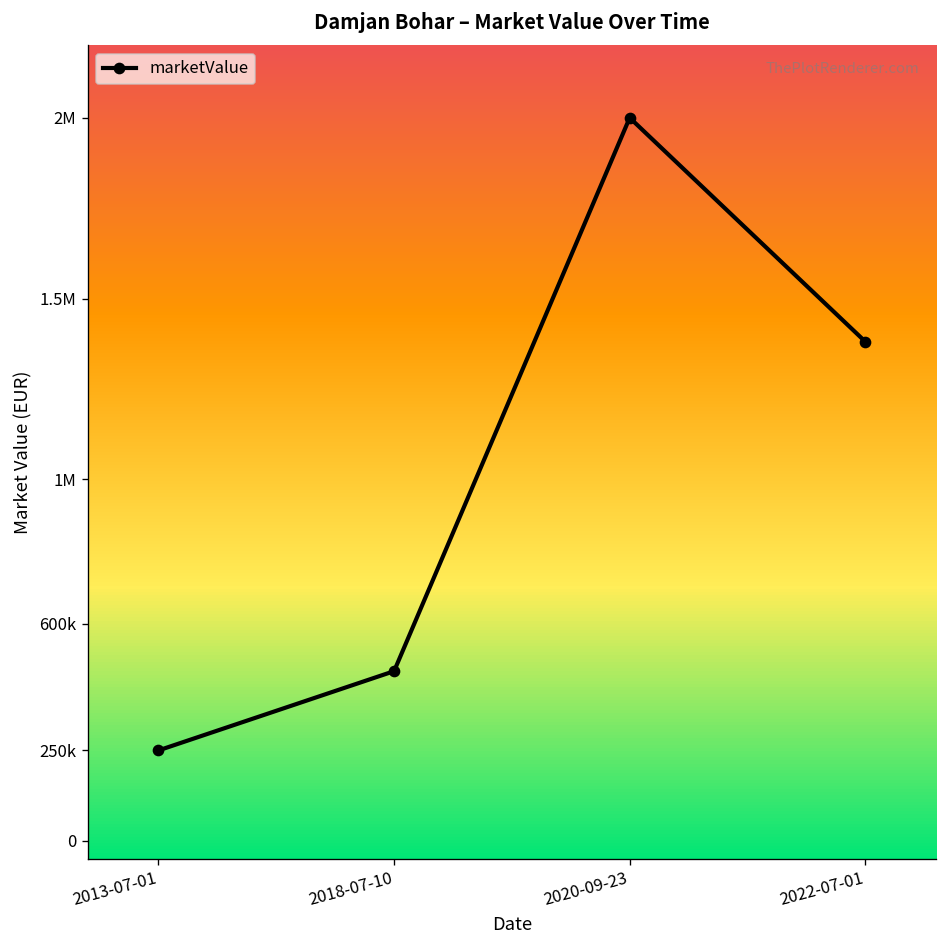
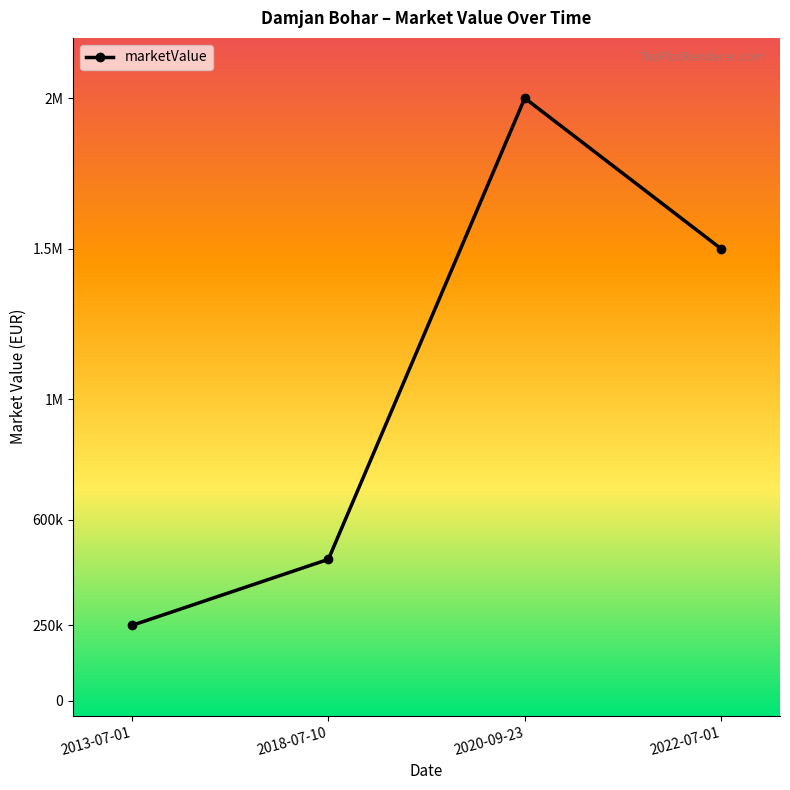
  {
    "2013-07-01": 250000,
    "2018-07-10": 470000,
    "2020-09-23": 2000000,
-   "2022-07-01": 1380000
+   "2022-07-01": 1500000
  }
